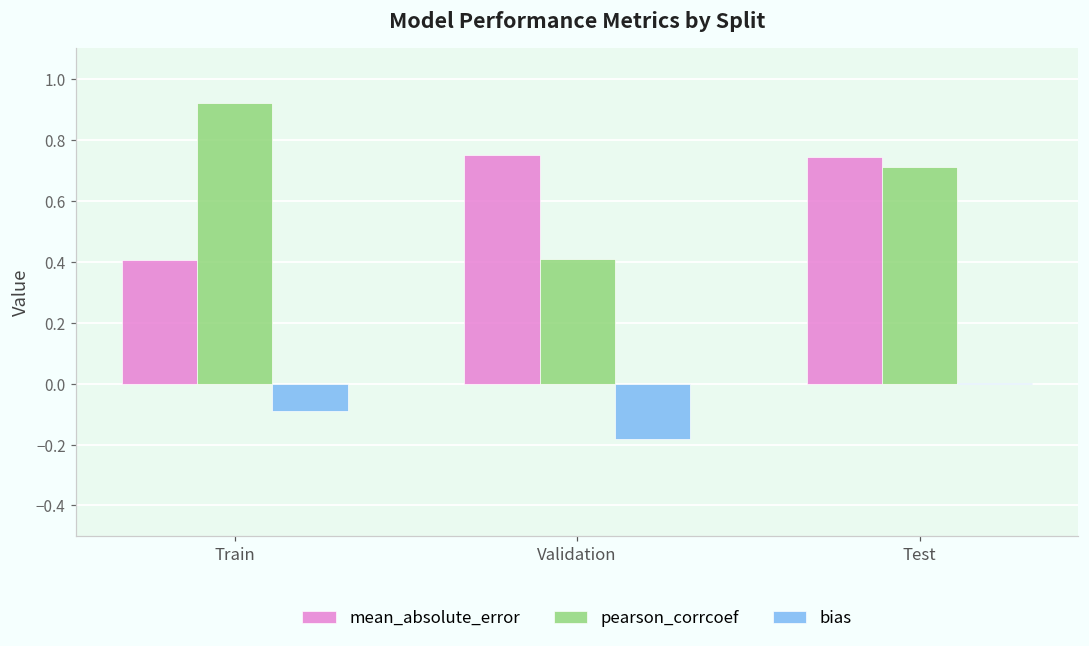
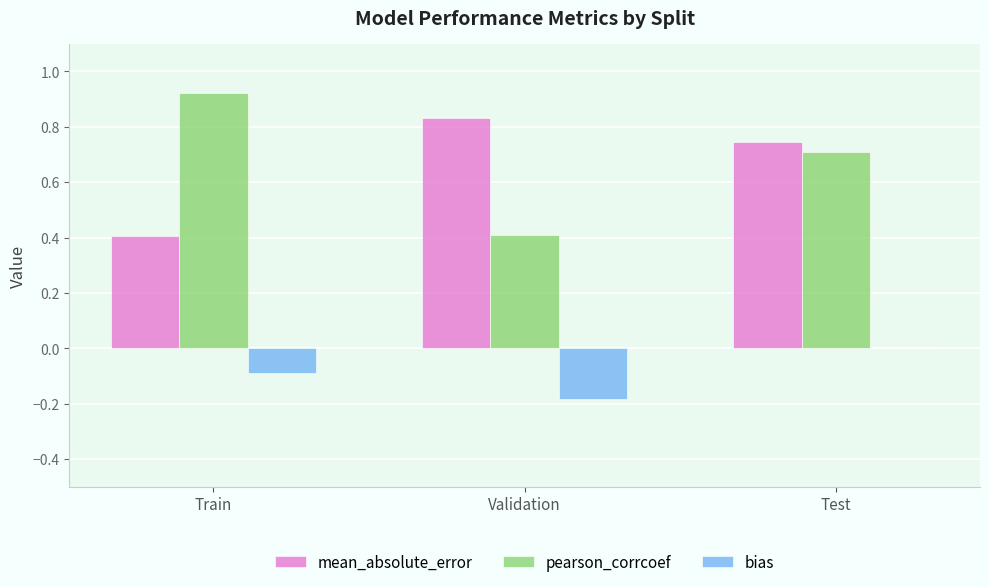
  {
    "mean_absolute_error": {
      "Train": 0.40,
-     "Validation": 0.75,
+     "Validation": 0.83,
      "Test": 0.74
    },
    "pearson_corrcoef": {
      "Train": 0.92,
      "Validation": 0.41,
      "Test": 0.71
    },
    "bias": {
      "Train": -0.09,
      "Validation": -0.18
    }
  }
